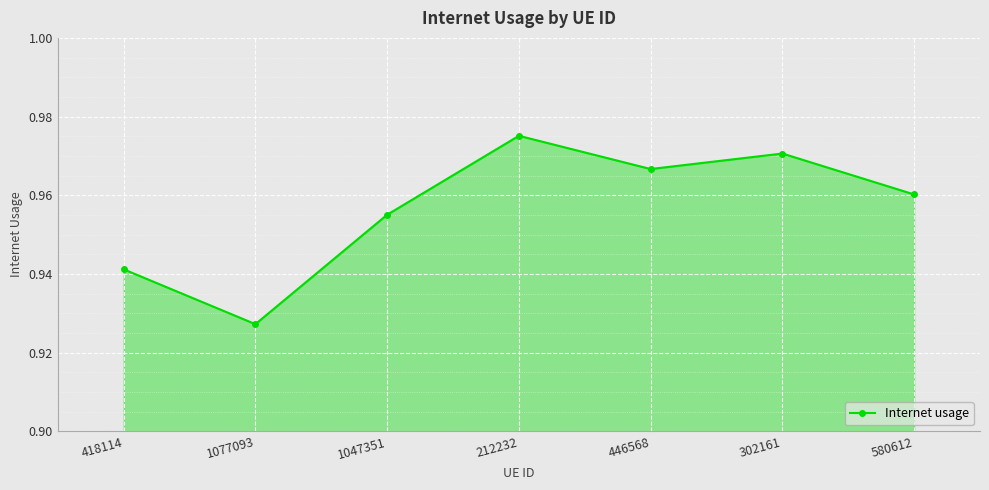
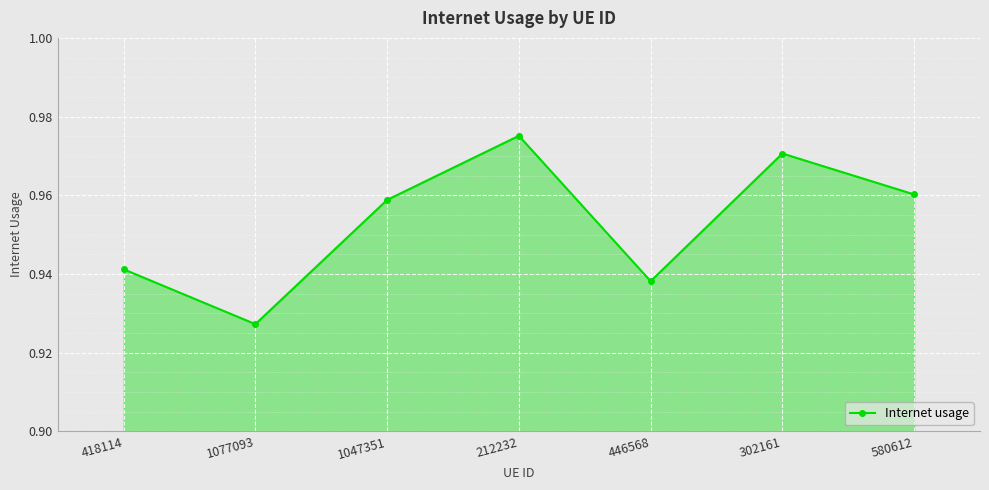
  {
    "418114": 0.941,
    "1077093": 0.927,
-   "1047351": 0.955,
+   "1047351": 0.959,
    "212232": 0.975,
-   "446568": 0.967,
+   "446568": 0.938,
    "302161": 0.971,
    "580612": 0.960
  }
